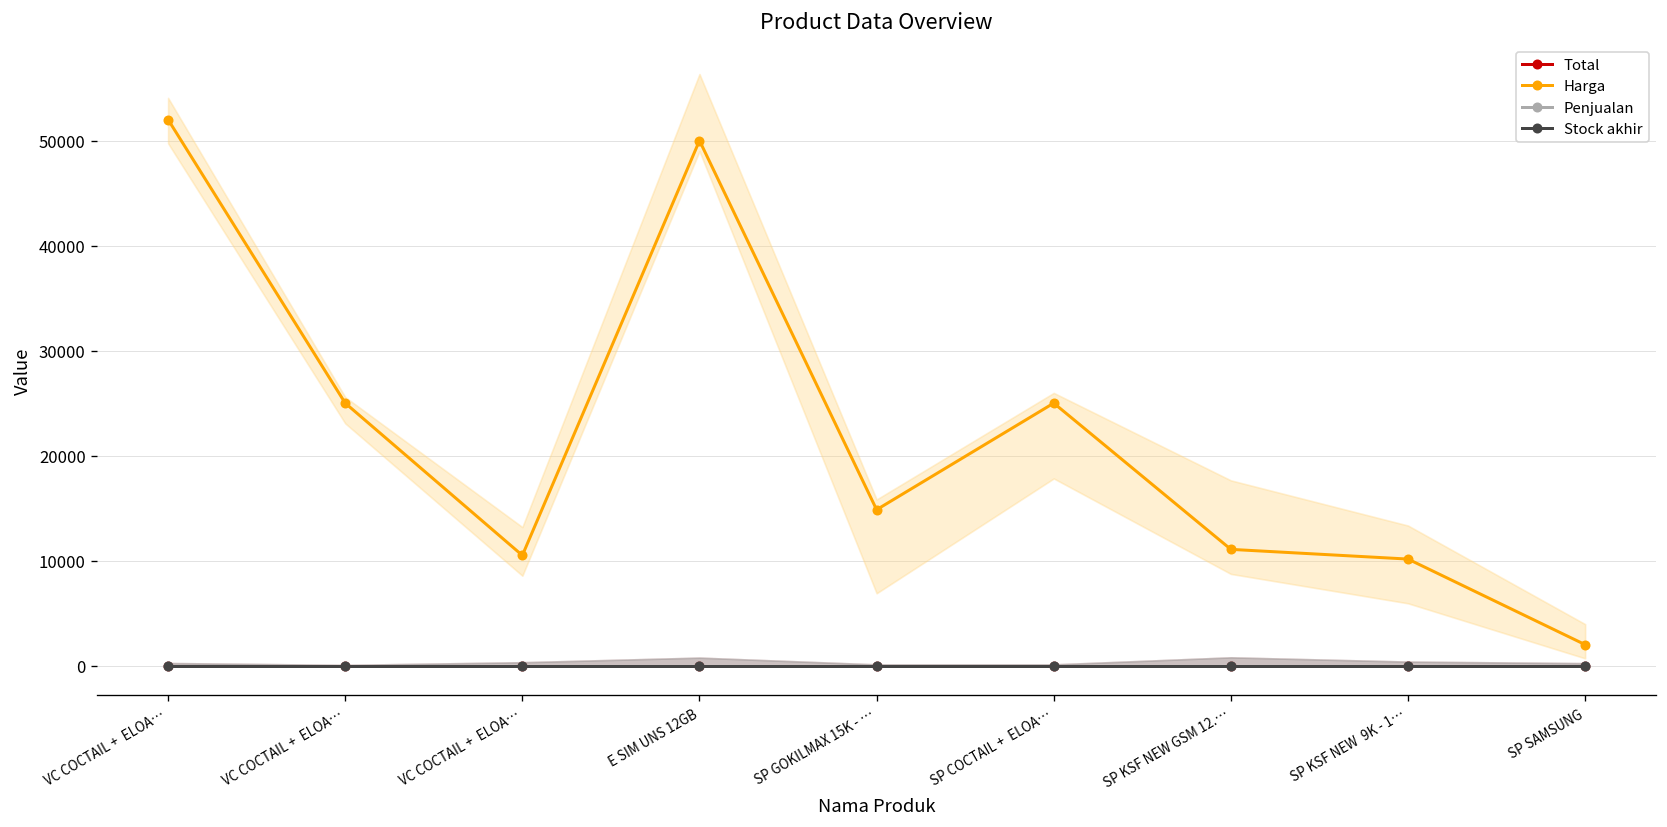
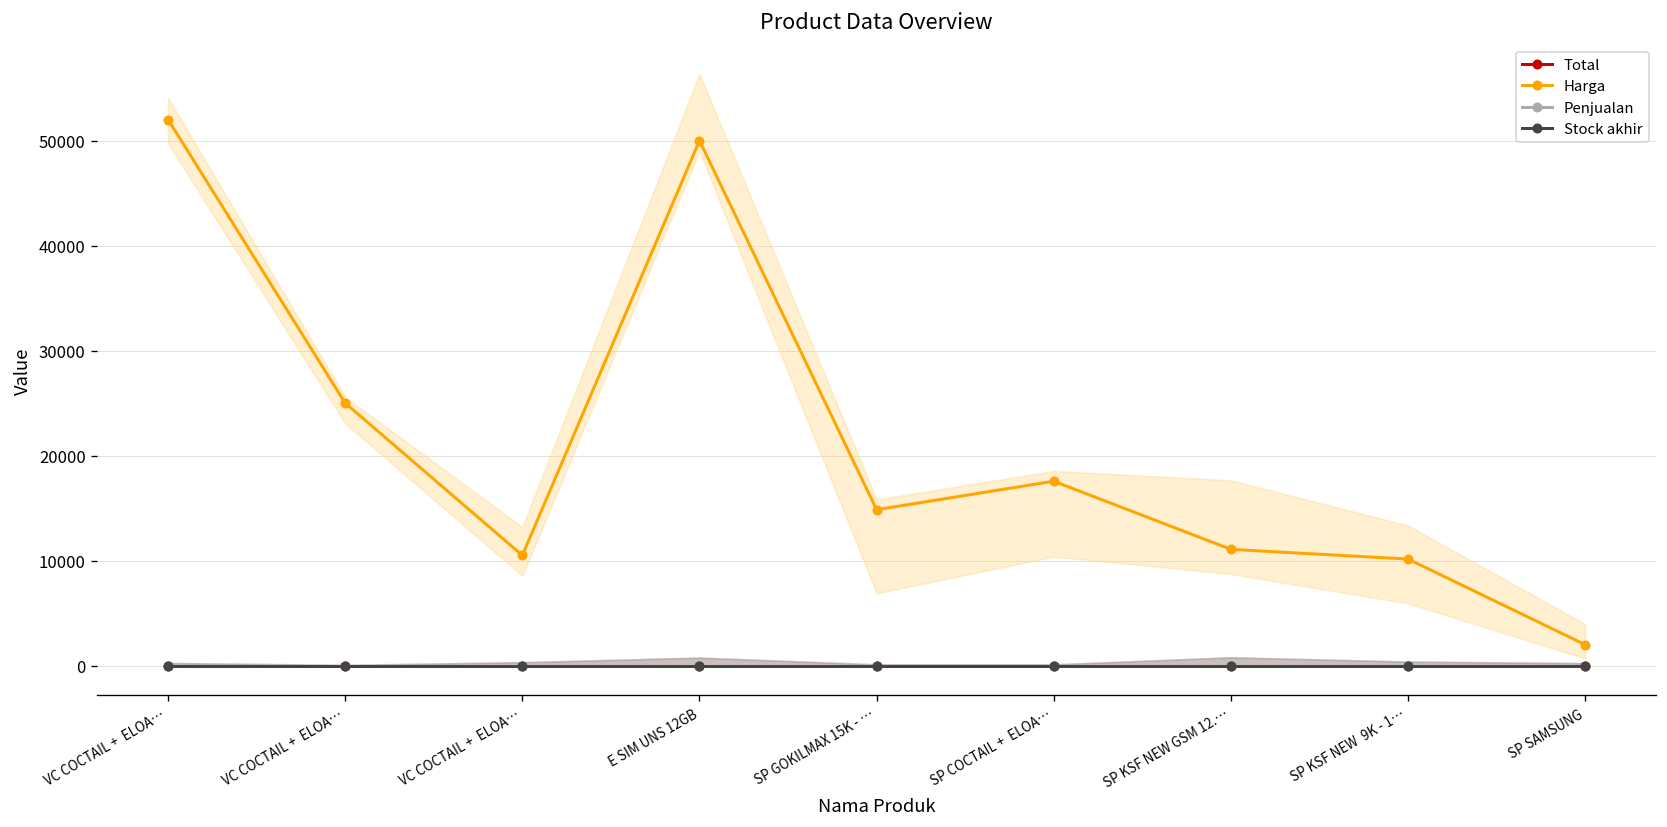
  {
    "Stock akhir": {
      "E SIM UNS 12GB": 0,
      "SP KSF NEW GSM 12.…": 0,
      "SP KSF NEW 9K - 1…": 0
    },
    "Harga": {
      "E SIM UNS 12GB": 50000,
      "SP GOKILMAX 15K - …": 15000,
-     "SP COCTAIL + ELOA…": 25000,
+     "SP COCTAIL + ELOA…": 18000,
      "SP KSF NEW GSM 12.…": 11000,
      "SP KSF NEW 9K - 1…": 10000,
      "SP SAMSUNG": 2000
    }
  }
